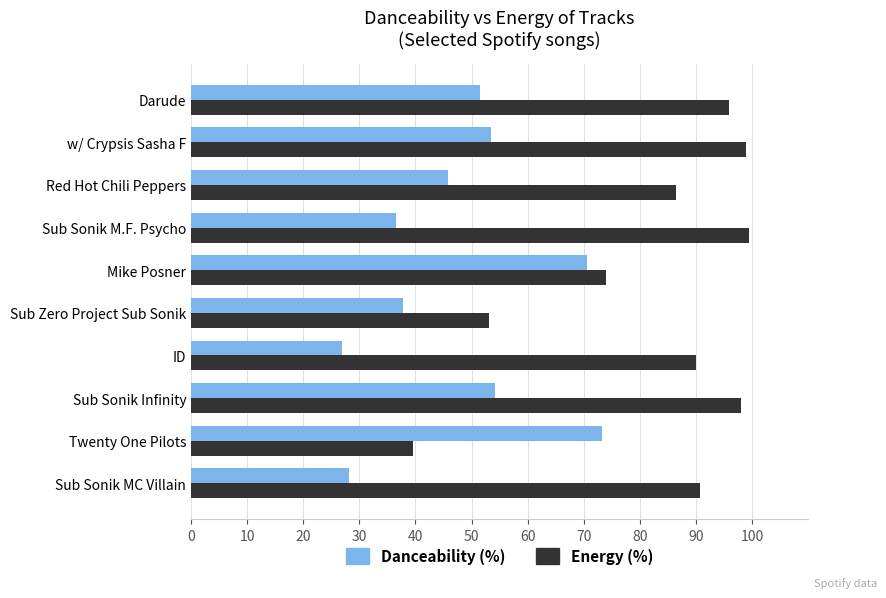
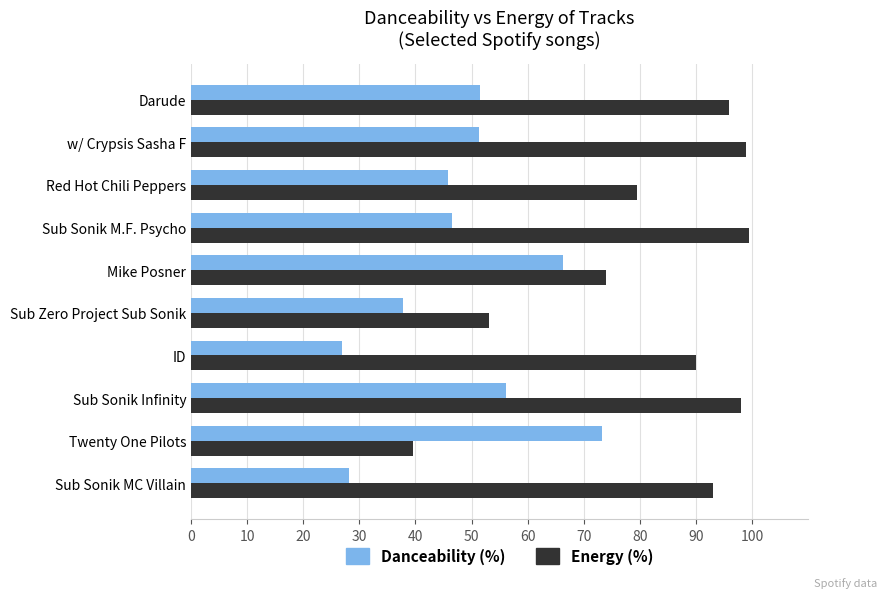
  {
    "Danceability (%)": {
      "Darude": 52,
-     "w/ Crypsis Sasha F": 53,
+     "w/ Crypsis Sasha F": 51,
      "Red Hot Chili Peppers": 46,
-     "Sub Sonik M.F. Psycho": 37,
-     "Mike Posner": 71,
+     "Sub Sonik M.F. Psycho": 47,
+     "Mike Posner": 66,
      "Sub Zero Project Sub Sonik": 38,
      "ID": 27,
-     "Sub Sonik Infinity": 54,
+     "Sub Sonik Infinity": 56,
      "Twenty One Pilots": 73,
      "Sub Sonik MC Villain": 28
    },
    "Energy (%)": {
      "Darude": 96,
      "w/ Crypsis Sasha F": 99,
-     "Red Hot Chili Peppers": 87,
+     "Red Hot Chili Peppers": 80,
      "Sub Sonik M.F. Psycho": 99,
      "Mike Posner": 74,
      "Sub Zero Project Sub Sonik": 53,
      "ID": 90,
      "Sub Sonik Infinity": 98,
      "Twenty One Pilots": 40,
-     "Sub Sonik MC Villain": 91
+     "Sub Sonik MC Villain": 93
    }
  }
